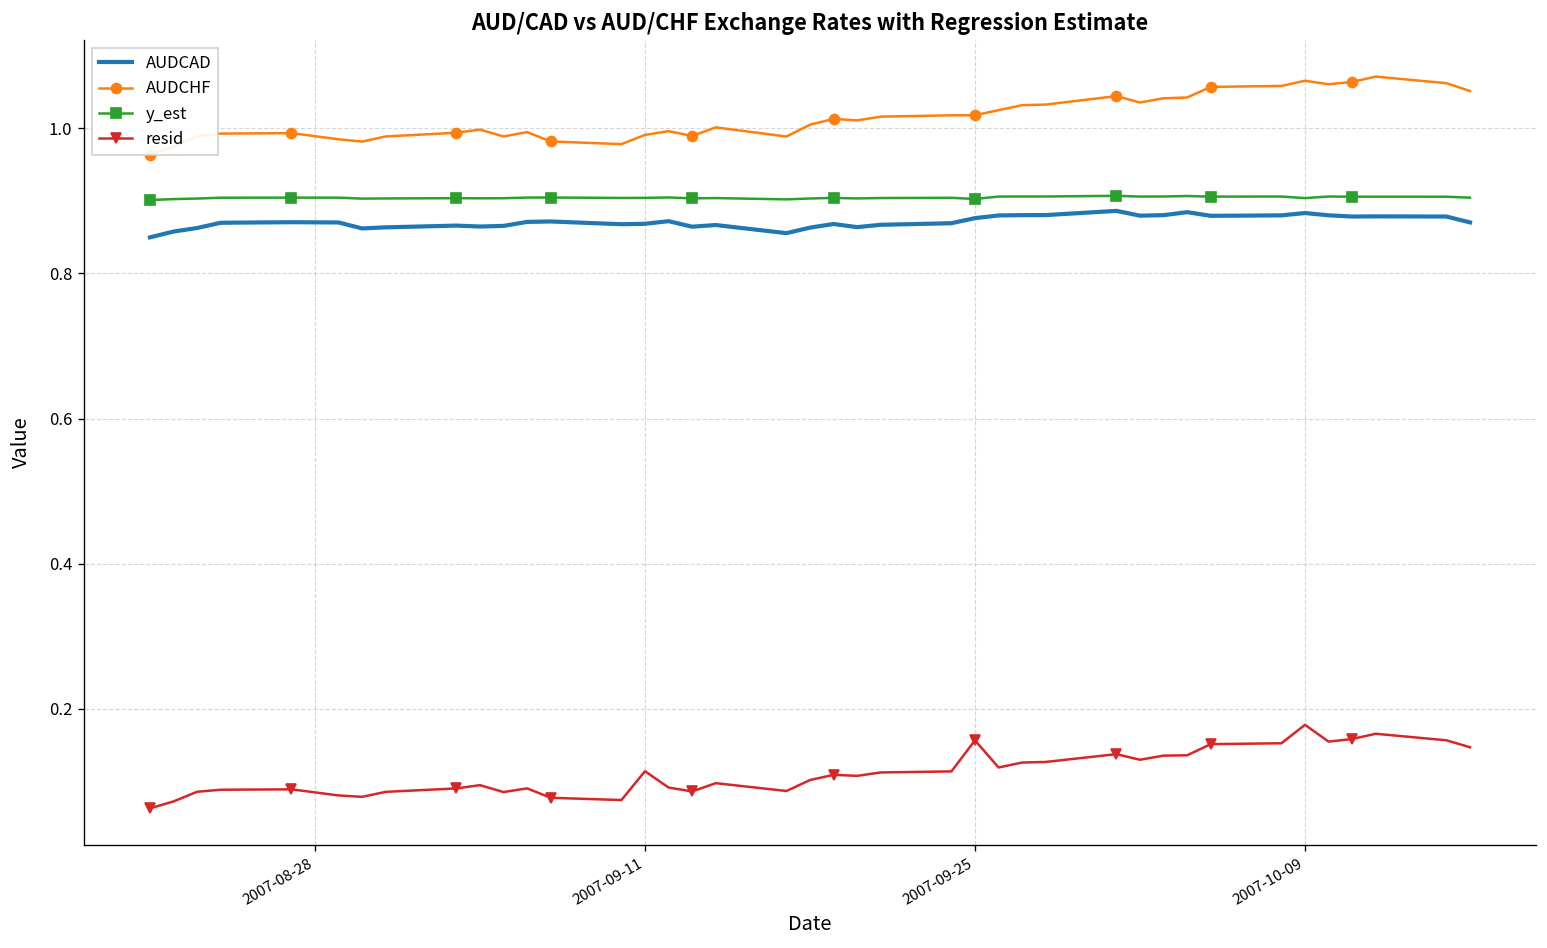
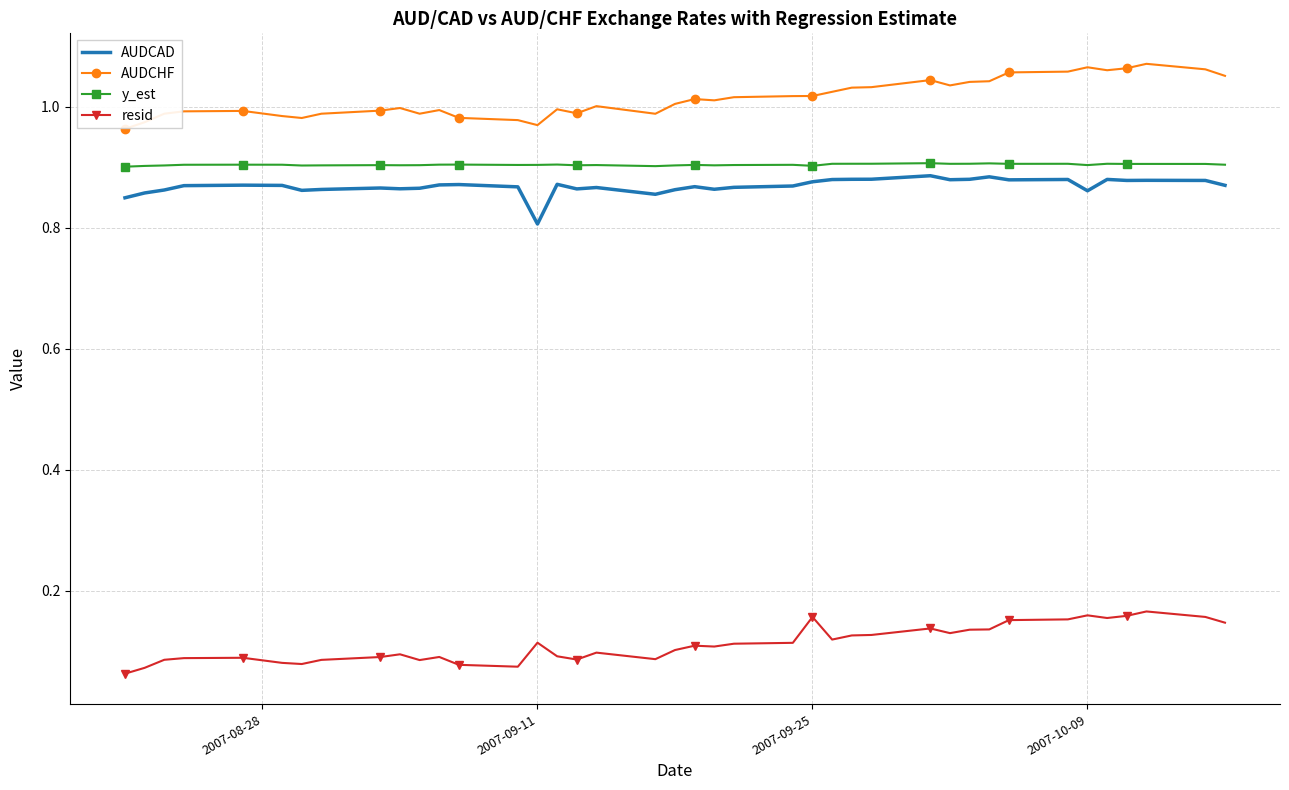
  {
    "AUDCAD": {
-     "2007-09-11": 0.87,
+     "2007-09-11": 0.81,
      "2007-09-25": 0.88,
-     "2007-10-09": 0.88
+     "2007-10-09": 0.86
    },
    "AUDCHF": {
-     "2007-09-11": 0.99,
+     "2007-09-11": 0.97,
      "2007-09-25": 1.02,
      "2007-10-09": 1.07
    },
    "y_est": {
      "2007-09-11": 0.90,
      "2007-09-25": 0.90,
      "2007-10-09": 0.90
    },
    "resid": {
      "2007-09-11": 0.11,
      "2007-09-25": 0.16,
-     "2007-10-09": 0.18
+     "2007-10-09": 0.16
    }
  }
